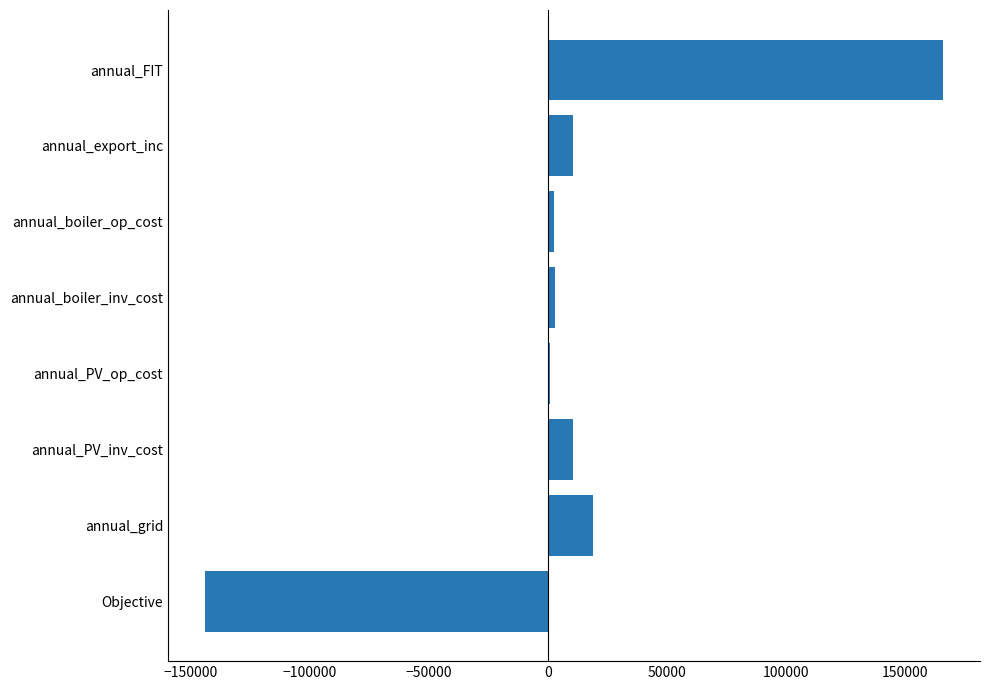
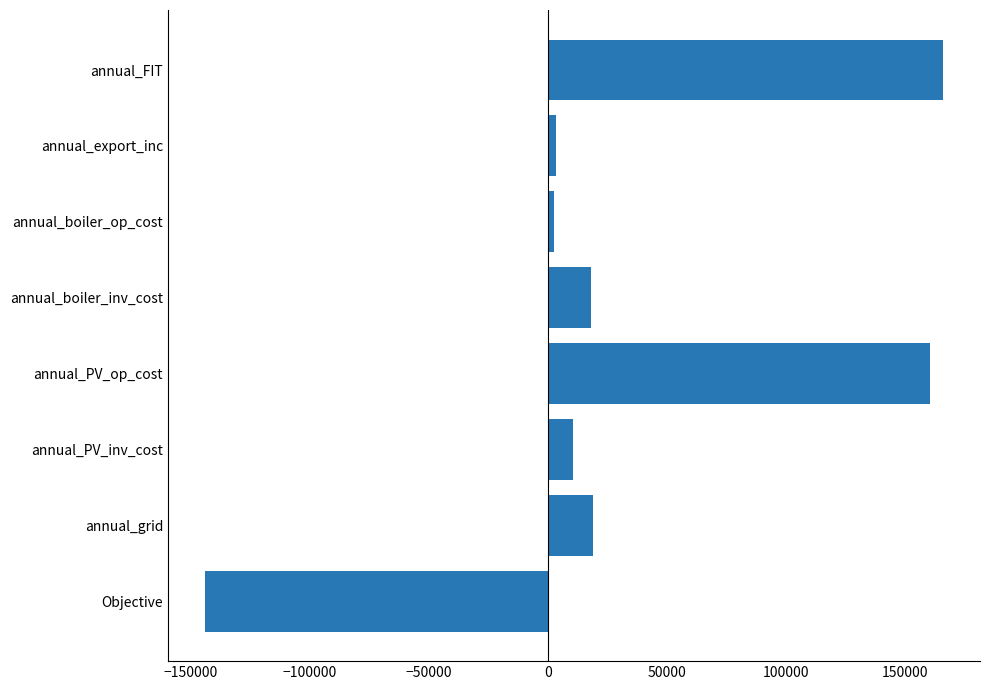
  {
    "annual_FIT": 166000,
-   "annual_export_inc": 11000,
+   "annual_export_inc": 3000,
    "annual_boiler_op_cost": 2000,
-   "annual_boiler_inv_cost": 3000,
-   "annual_PV_op_cost": 1000,
+   "annual_boiler_inv_cost": 18000,
+   "annual_PV_op_cost": 160000,
    "annual_PV_inv_cost": 11000,
    "annual_grid": 19000,
    "Objective": -144000
  }
